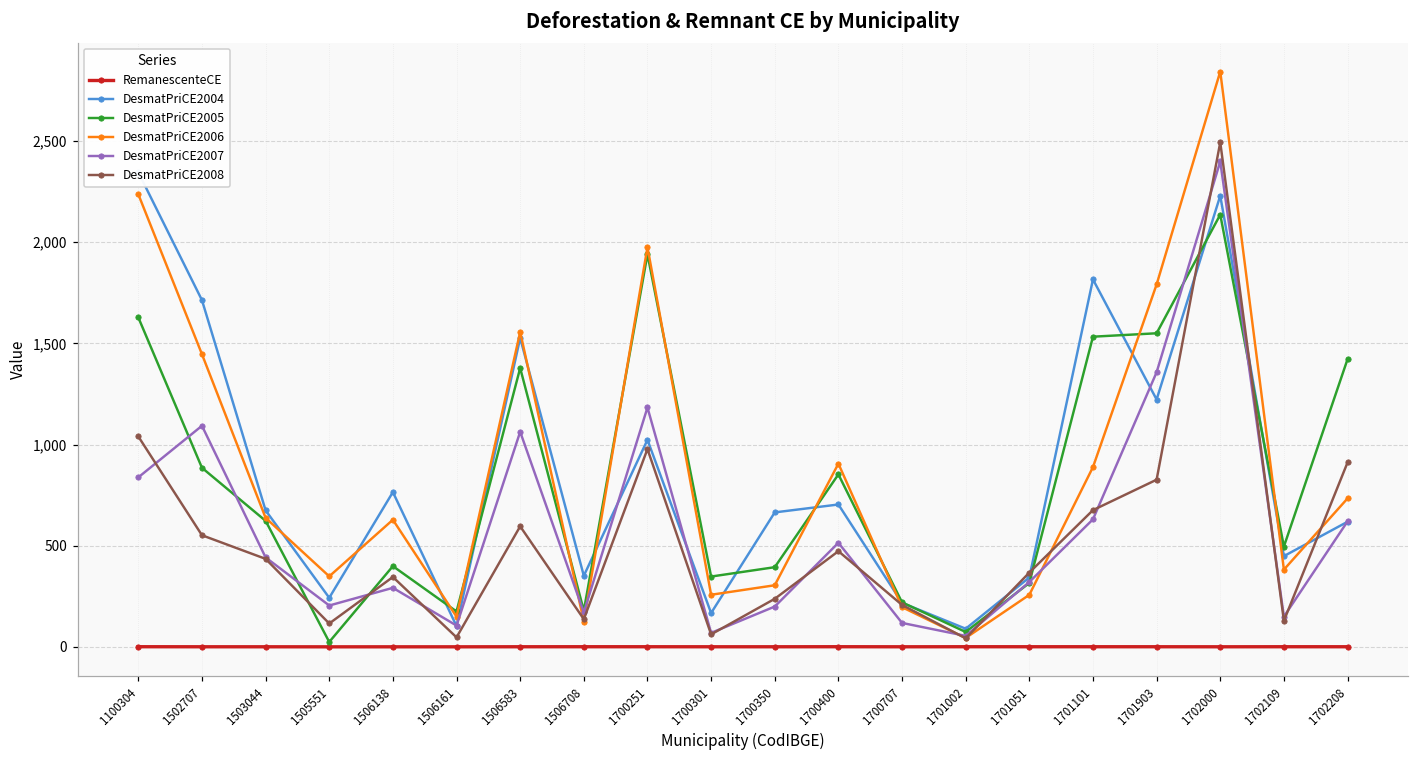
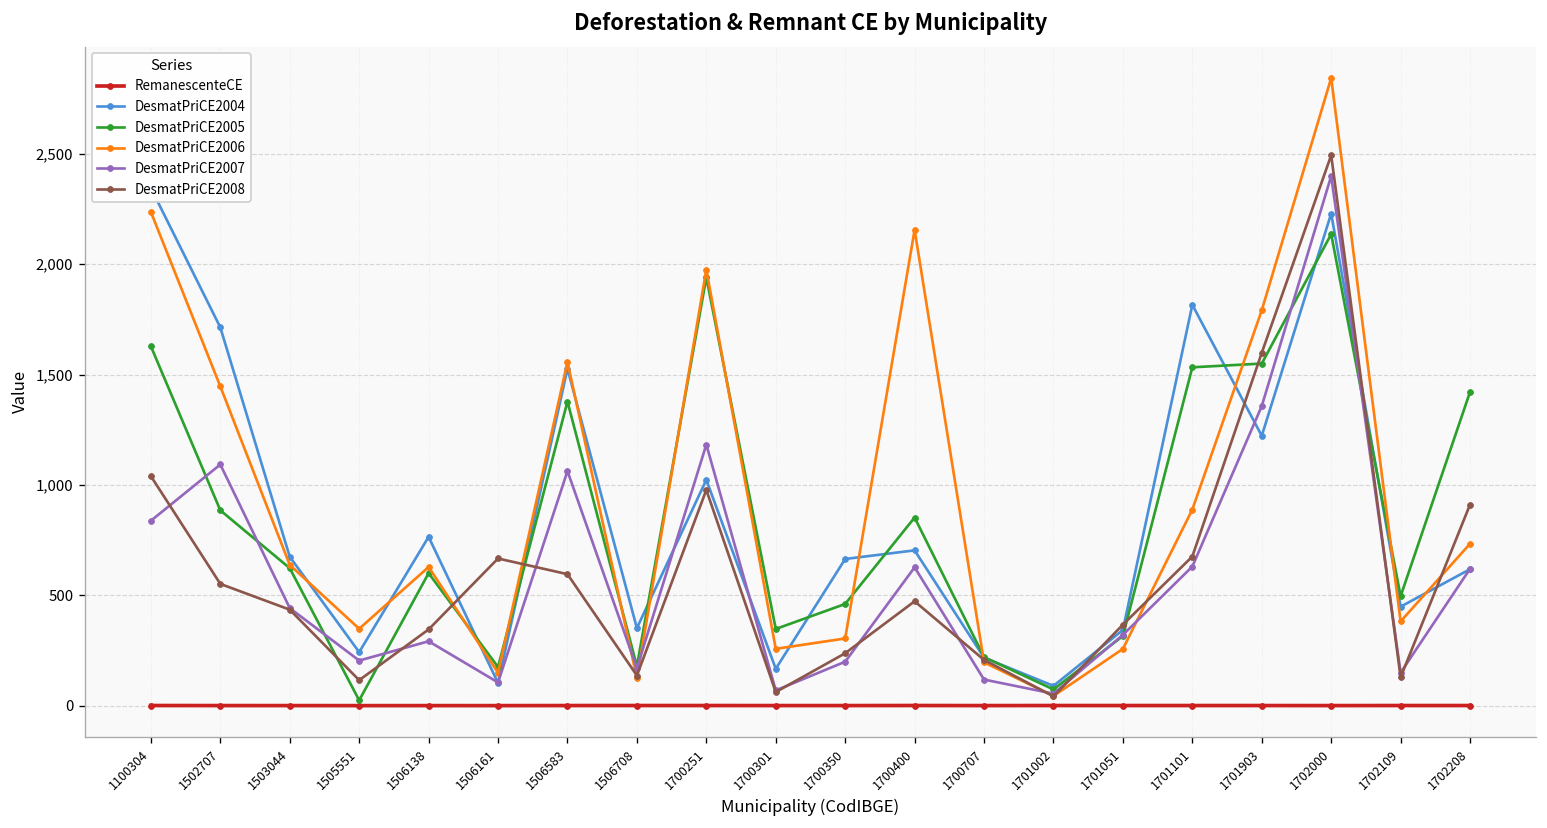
  {
    "RemanescenteCE": {
      "1100304": "0",
      "1502707": "0",
      "1503044": "0",
      "1505551": "0",
      "1506138": "0",
      "1506161": "0",
      "1506583": "0",
      "1506708": "0",
      "1700251": "0",
      "1700301": "0",
      "1700350": "0",
      "1700400": "0",
      "1700707": "0",
      "1701002": "0",
      "1701051": "0",
      "1701101": "0",
      "1701903": "0",
      "1702000": "0",
      "1702109": "0",
      "1702208": "0"
    },
    "DesmatPriCE2004": {
      "1502707": "1,710",
      "1503044": "670",
      "1505551": "240",
      "1506138": "760",
      "1506583": "1,530",
      "1506708": "350",
      "1700251": "1,020",
      "1700301": "170",
      "1700350": "660",
      "1700400": "700",
      "1701002": "90",
      "1701051": "340",
      "1701101": "1,820",
      "1701903": "1,220",
      "1702000": "2,230",
      "1702109": "450"
    },
    "DesmatPriCE2005": {
      "1100304": "1,630",
      "1502707": "890",
      "1503044": "620",
      "1505551": "20",
-     "1506138": "400",
+     "1506138": "600",
      "1506161": "180",
      "1506583": "1,380",
      "1700251": "1,940",
      "1700301": "350",
-     "1700350": "390",
+     "1700350": "460",
      "1700400": "850",
      "1701002": "70",
      "1701101": "1,530",
      "1701903": "1,550",
      "1702000": "2,140",
      "1702109": "500",
      "1702208": "1,420"
    },
    "DesmatPriCE2006": {
      "1100304": "2,240",
      "1502707": "1,450",
      "1503044": "640",
      "1505551": "350",
      "1506138": "630",
      "1506161": "150",
      "1506583": "1,560",
      "1700251": "1,980",
      "1700301": "260",
      "1700350": "300",
-     "1700400": "910",
+     "1700400": "2,160",
      "1701051": "260",
      "1701101": "890",
      "1701903": "1,790",
      "1702000": "2,840",
      "1702109": "380",
      "1702208": "730"
    },
    "DesmatPriCE2007": {
      "1100304": "840",
      "1502707": "1,090",
      "1505551": "200",
      "1506138": "290",
      "1506583": "1,060",
      "1700251": "1,180",
      "1700350": "200",
-     "1700400": "510",
+     "1700400": "630",
      "1700707": "120",
      "1701101": "630",
      "1701903": "1,360",
      "1702000": "2,400",
      "1702109": "150"
    },
    "DesmatPriCE2008": {
      "1100304": "1,040",
      "1502707": "550",
      "1505551": "120",
      "1506138": "350",
-     "1506161": "50",
+     "1506161": "670",
      "1506583": "600",
      "1700251": "980",
      "1700350": "240",
      "1700400": "470",
      "1701051": "370",
      "1701101": "680",
-     "1701903": "830",
+     "1701903": "1,600",
      "1702000": "2,490",
      "1702109": "130",
      "1702208": "910"
    }
  }
